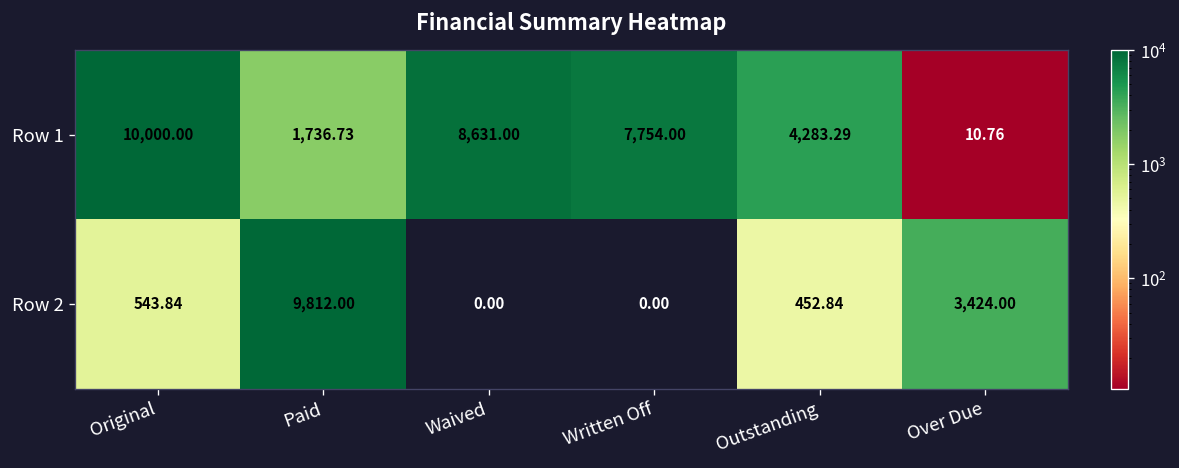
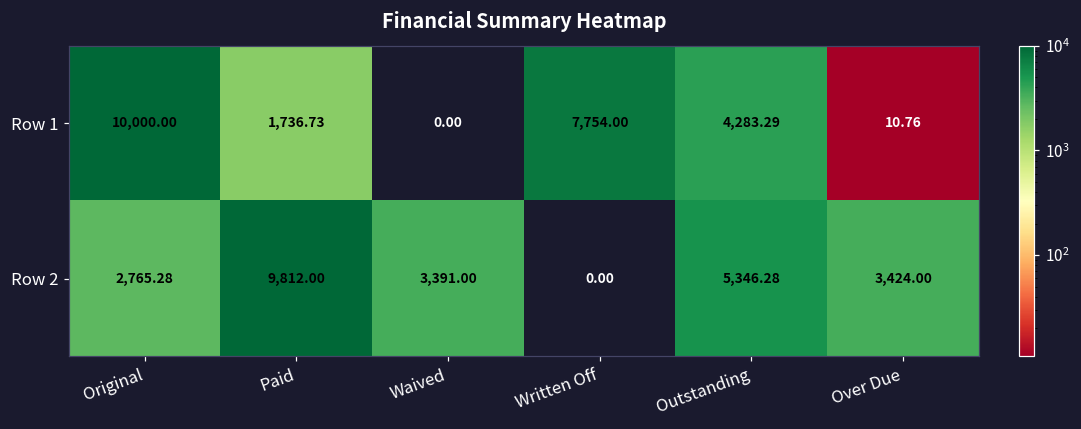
  {
    "Row 1": {
      "Original": "10,000.00",
      "Paid": "1,736.73",
-     "Waived": "8,631.00",
+     "Waived": "0.00",
      "Written Off": "7,754.00",
      "Outstanding": "4,283.29",
      "Over Due": "10.76"
    },
    "Row 2": {
-     "Original": "543.84",
+     "Original": "2,765.28",
      "Paid": "9,812.00",
-     "Waived": "0.00",
+     "Waived": "3,391.00",
      "Written Off": "0.00",
-     "Outstanding": "452.84",
+     "Outstanding": "5,346.28",
      "Over Due": "3,424.00"
    }
  }
